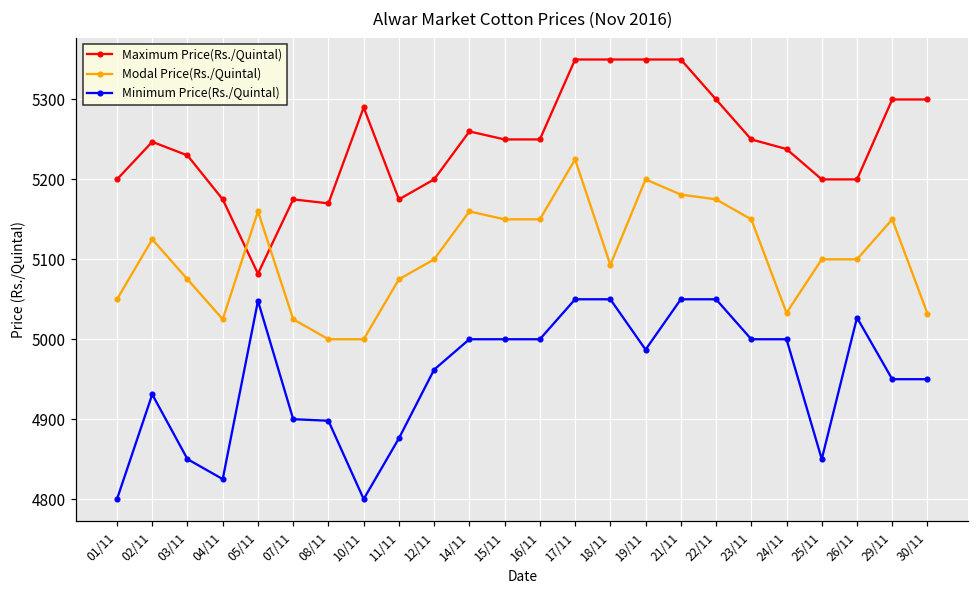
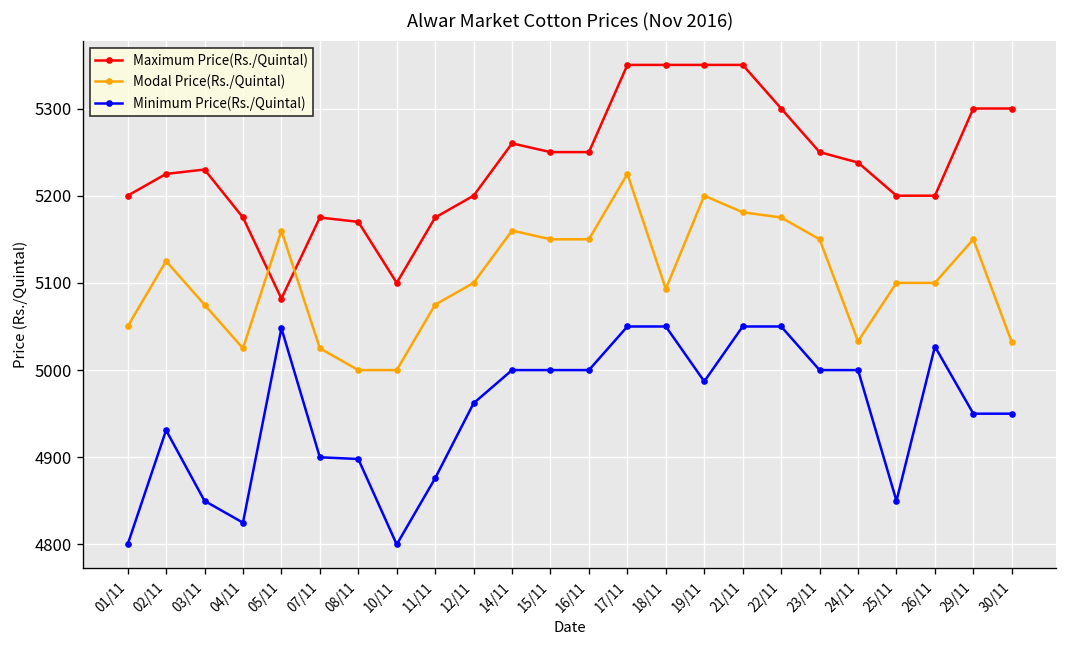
  {
    "Maximum Price(Rs./Quintal)": {
      "01/11": 5200,
-     "02/11": 5250,
+     "02/11": 5230,
      "03/11": 5230,
      "04/11": 5180,
      "05/11": 5080,
      "07/11": 5180,
      "08/11": 5170,
-     "10/11": 5290,
+     "10/11": 5100,
      "11/11": 5180,
      "12/11": 5200,
      "14/11": 5260,
      "15/11": 5250,
      "16/11": 5250,
      "17/11": 5350,
      "18/11": 5350,
      "19/11": 5350,
      "21/11": 5350,
      "22/11": 5300,
      "23/11": 5250,
      "24/11": 5240,
      "25/11": 5200,
      "26/11": 5200,
      "29/11": 5300,
      "30/11": 5300
    },
    "Modal Price(Rs./Quintal)": {
      "01/11": 5050,
      "02/11": 5130,
      "03/11": 5080,
      "04/11": 5030,
      "05/11": 5160,
      "07/11": 5030,
      "08/11": 5000,
      "10/11": 5000,
      "11/11": 5080,
      "12/11": 5100,
      "14/11": 5160,
      "15/11": 5150,
      "16/11": 5150,
      "17/11": 5230,
      "18/11": 5090,
      "19/11": 5200,
      "21/11": 5180,
      "22/11": 5180,
      "23/11": 5150,
      "24/11": 5030,
      "25/11": 5100,
      "26/11": 5100,
      "29/11": 5150,
      "30/11": 5030
    },
    "Minimum Price(Rs./Quintal)": {
      "01/11": 4800,
      "02/11": 4930,
      "03/11": 4850,
      "04/11": 4830,
      "05/11": 5050,
      "07/11": 4900,
      "08/11": 4900,
      "10/11": 4800,
      "11/11": 4880,
      "12/11": 4960,
      "14/11": 5000,
      "15/11": 5000,
      "16/11": 5000,
      "17/11": 5050,
      "18/11": 5050,
      "19/11": 4990,
      "21/11": 5050,
      "22/11": 5050,
      "23/11": 5000,
      "24/11": 5000,
      "25/11": 4850,
      "26/11": 5030,
      "29/11": 4950,
      "30/11": 4950
    }
  }
